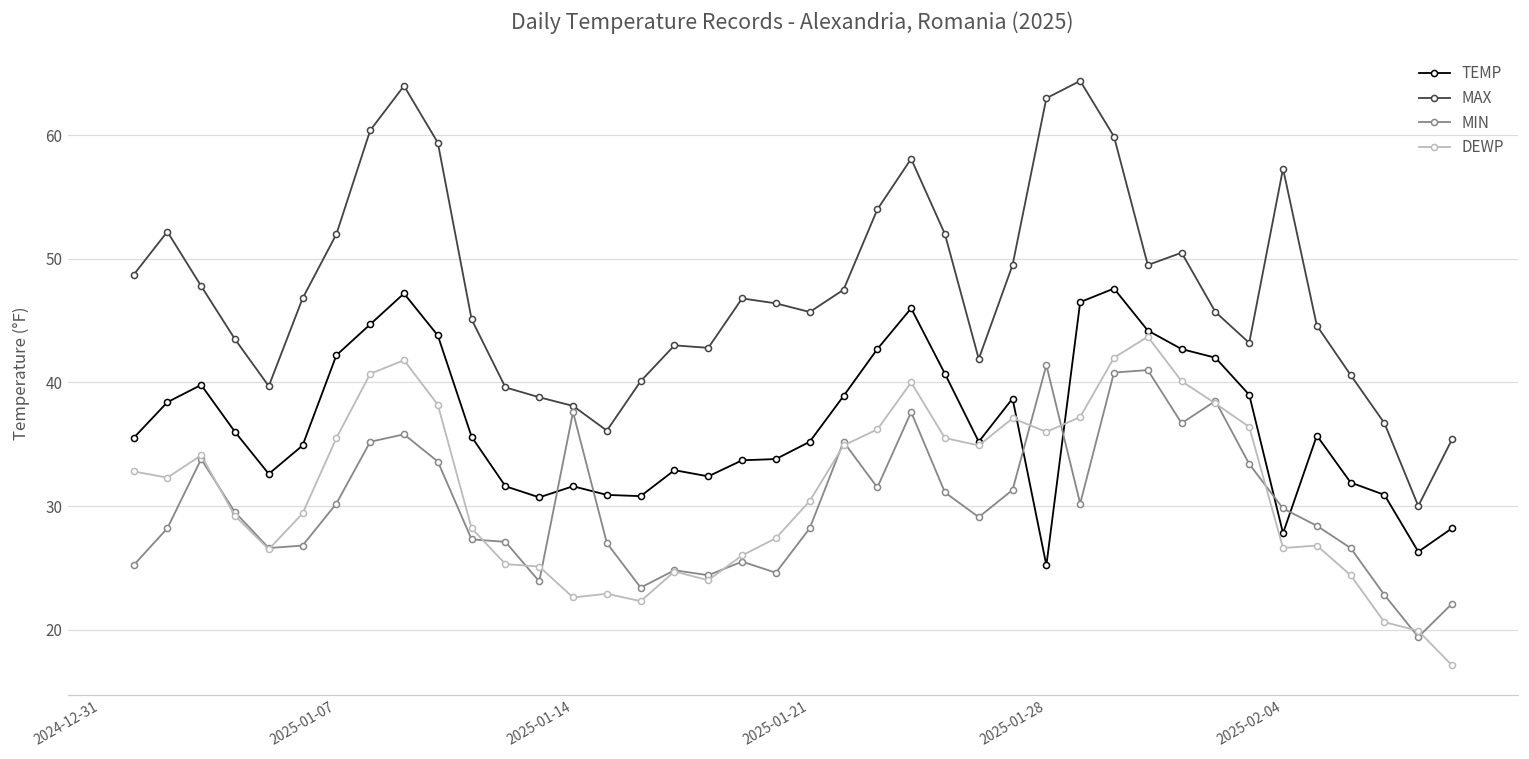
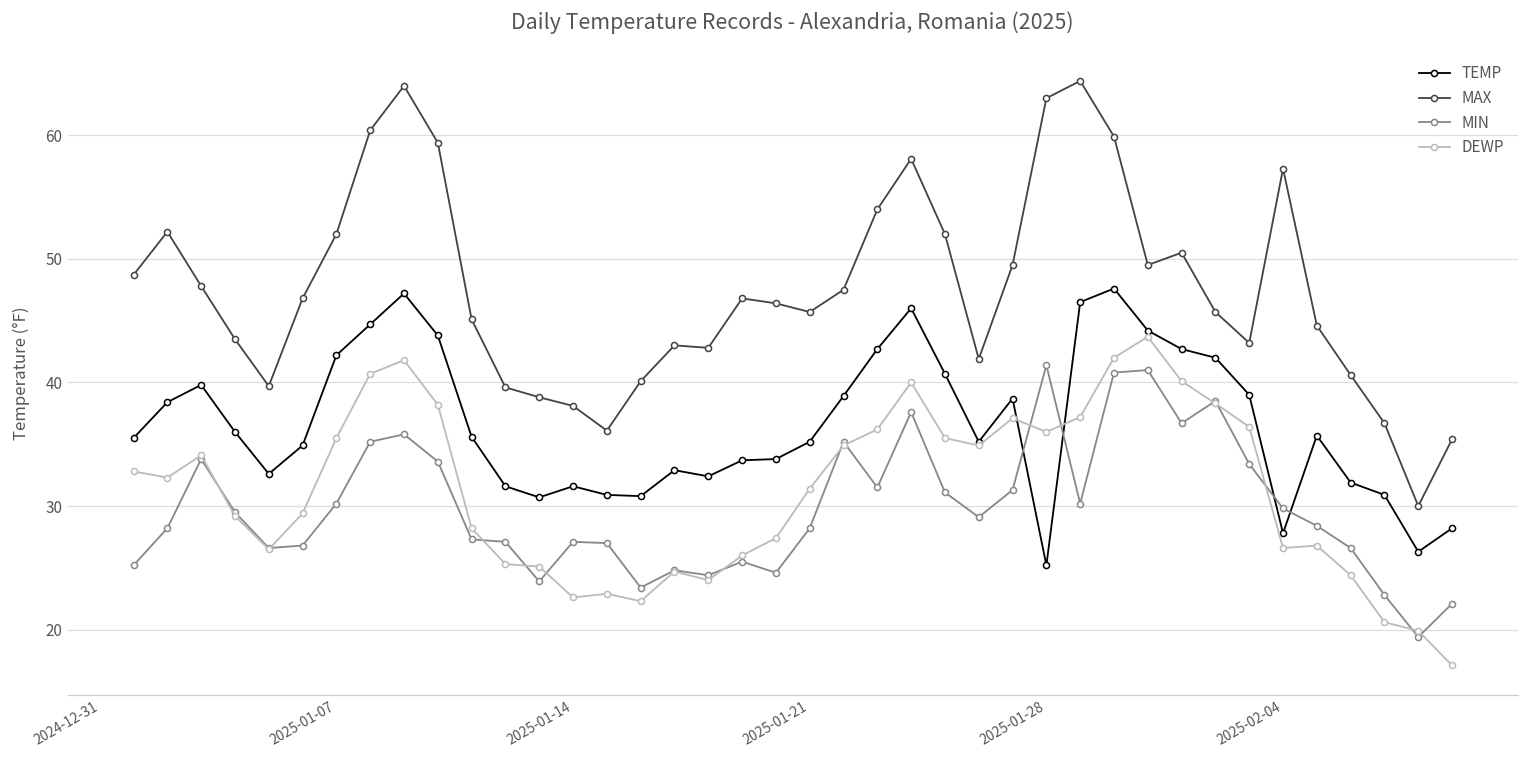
  {
    "TEMP": {
      "2025-01-07": 42.2,
      "2025-01-14": 31.6,
      "2025-01-21": 35.2,
      "2025-01-28": 25.2,
      "2025-02-04": 27.8
    },
    "MAX": {
      "2025-01-07": 52.0,
      "2025-01-14": 38.1,
      "2025-01-21": 45.7,
      "2025-01-28": 63.0,
      "2025-02-04": 57.3
    },
    "MIN": {
      "2025-01-07": 30.2,
-     "2025-01-14": 37.6,
+     "2025-01-14": 27.1,
      "2025-01-21": 28.2,
      "2025-01-28": 41.4,
      "2025-02-04": 29.8
    },
    "DEWP": {
      "2025-01-07": 35.5,
      "2025-01-14": 22.6,
-     "2025-01-21": 30.4,
+     "2025-01-21": 31.4,
      "2025-01-28": 36.0,
      "2025-02-04": 26.6
    }
  }
